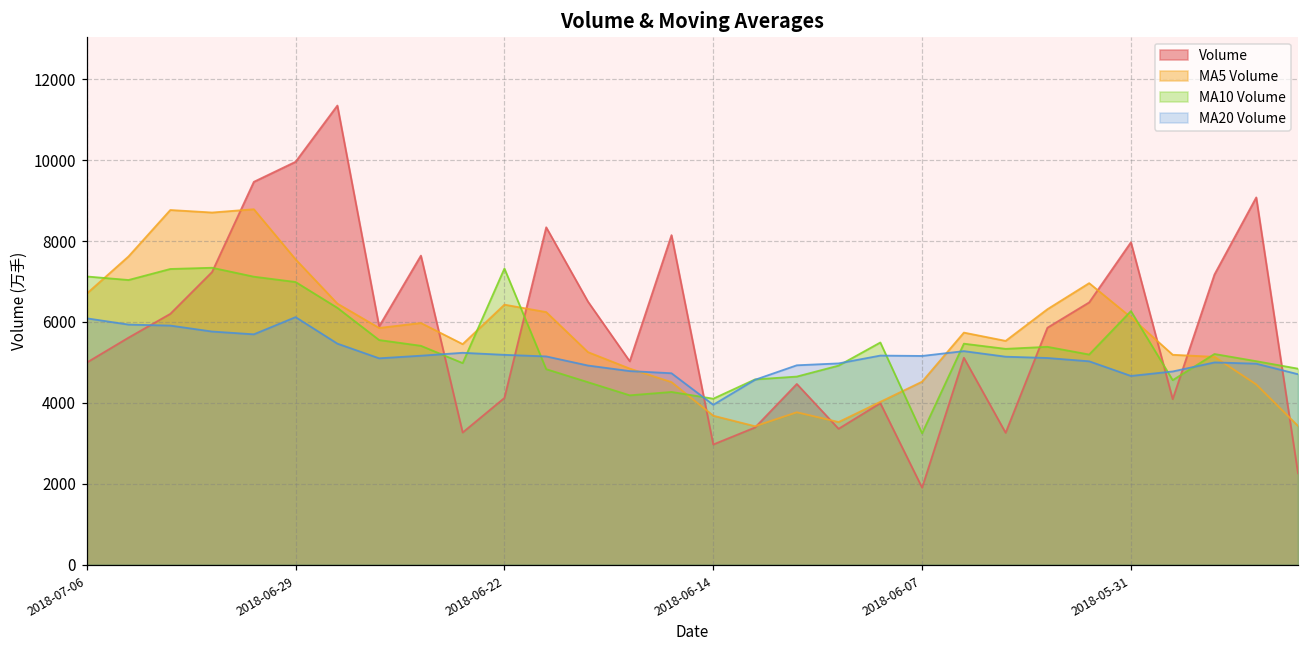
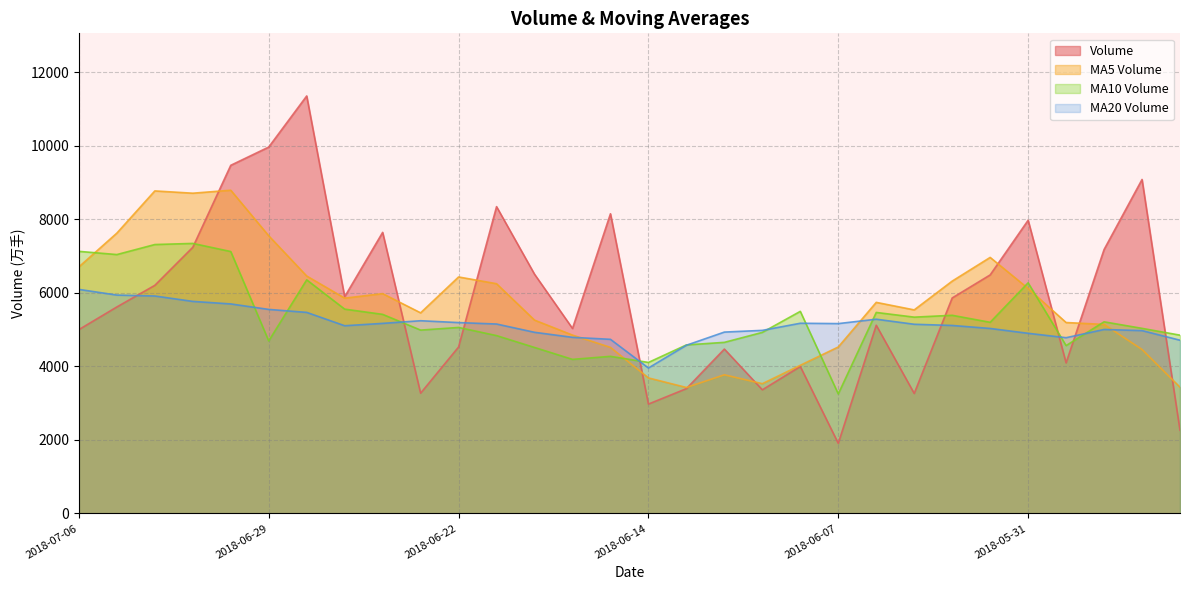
  {
    "Volume": {
      "2018-07-06": 5000,
      "2018-06-29": 10000,
-     "2018-06-22": 4100,
+     "2018-06-22": 4500,
      "2018-06-14": 3000,
      "2018-06-07": 1900,
      "2018-05-31": 8000
    },
    "MA5 Volume": {
      "2018-07-06": 6700,
      "2018-06-29": 7500,
      "2018-06-22": 6400,
      "2018-06-14": 3700,
      "2018-06-07": 4500,
      "2018-05-31": 6100
    },
    "MA10 Volume": {
      "2018-07-06": 7100,
-     "2018-06-29": 7000,
-     "2018-06-22": 7300,
+     "2018-06-29": 4700,
+     "2018-06-22": 5100,
      "2018-06-14": 4100,
      "2018-06-07": 3200,
      "2018-05-31": 6300
    },
    "MA20 Volume": {
      "2018-07-06": 6100,
-     "2018-06-29": 6100,
+     "2018-06-29": 5500,
      "2018-06-22": 5200,
      "2018-06-14": 4000,
      "2018-06-07": 5200,
-     "2018-05-31": 4700
+     "2018-05-31": 4900
    }
  }
